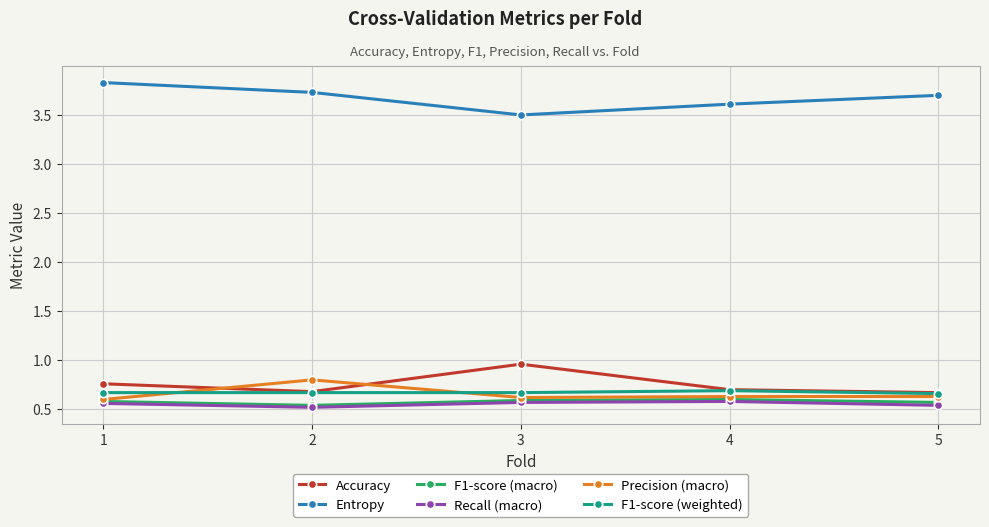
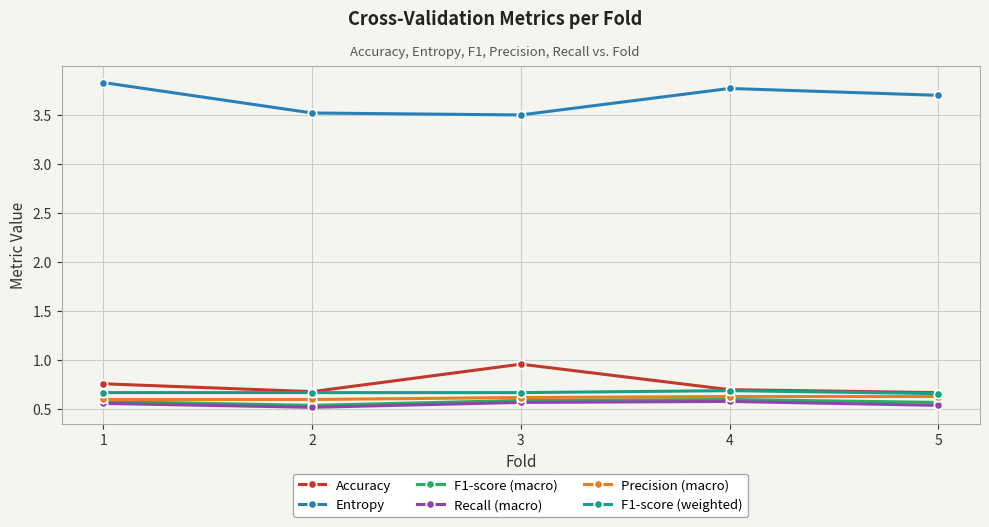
  {
    "Accuracy": {
      "1": 0.8,
      "3": 1.0
    },
    "Entropy": {
      "1": 3.8,
-     "2": 3.7,
+     "2": 3.5,
      "3": 3.5,
-     "4": 3.6,
+     "4": 3.8,
      "5": 3.7
    },
    "Recall (macro)": {
      "5": 0.5
    },
    "Precision (macro)": {
-     "2": 0.8,
+     "2": 0.6,
      "3": 0.6,
      "4": 0.6,
      "5": 0.6
    }
  }
